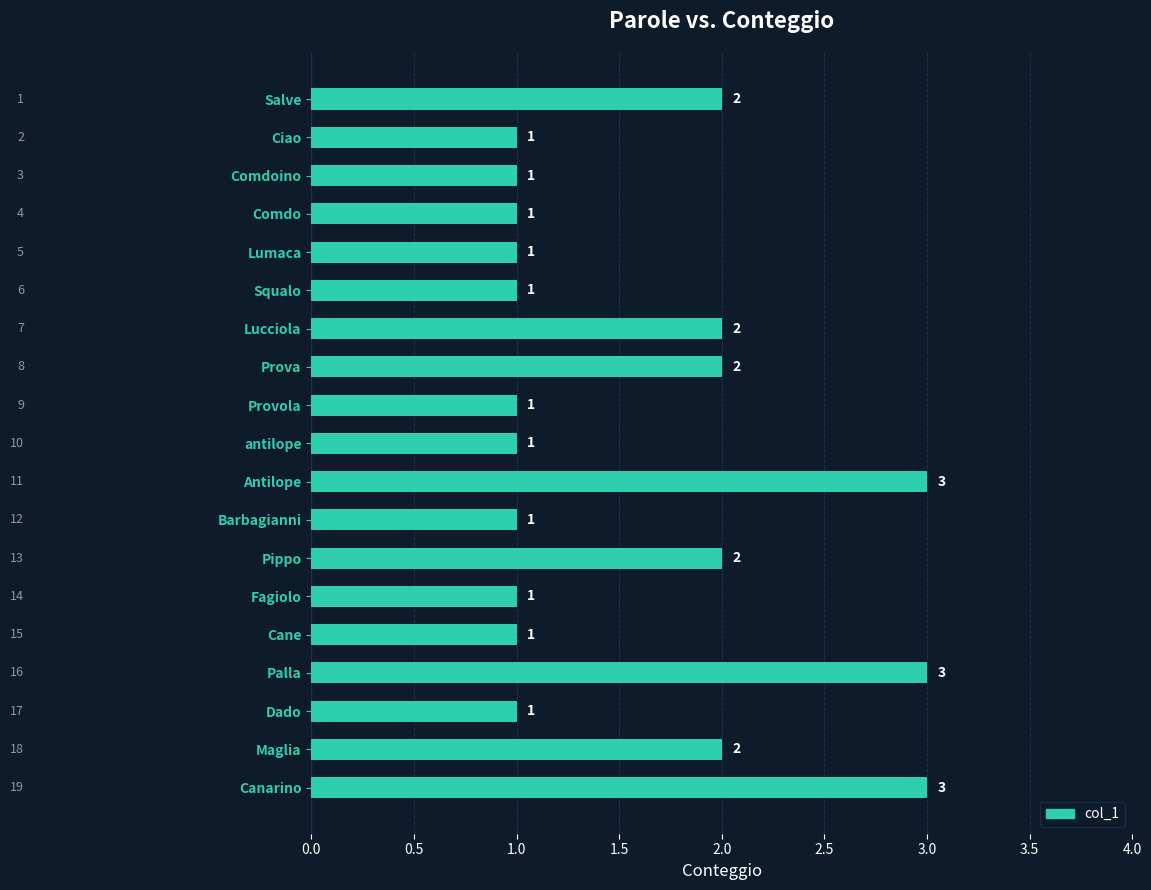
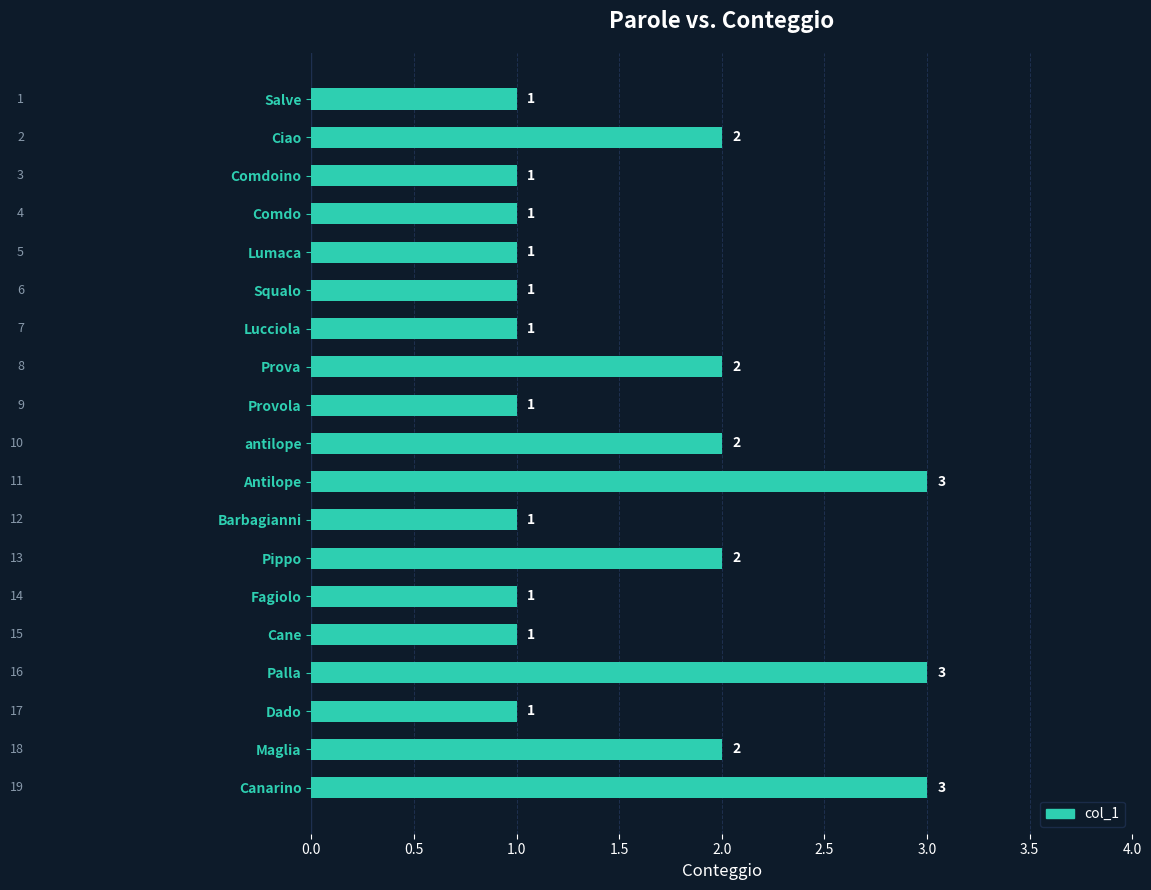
  {
-   "Salve": 2,
-   "Ciao": 1,
+   "Salve": 1,
+   "Ciao": 2,
    "Comdoino": 1,
    "Comdo": 1,
    "Lumaca": 1,
    "Squalo": 1,
-   "Lucciola": 2,
+   "Lucciola": 1,
    "Prova": 2,
    "Provola": 1,
-   "antilope": 1,
+   "antilope": 2,
    "Antilope": 3,
    "Barbagianni": 1,
    "Pippo": 2,
    "Fagiolo": 1,
    "Cane": 1,
    "Palla": 3,
    "Dado": 1,
    "Maglia": 2,
    "Canarino": 3
  }
